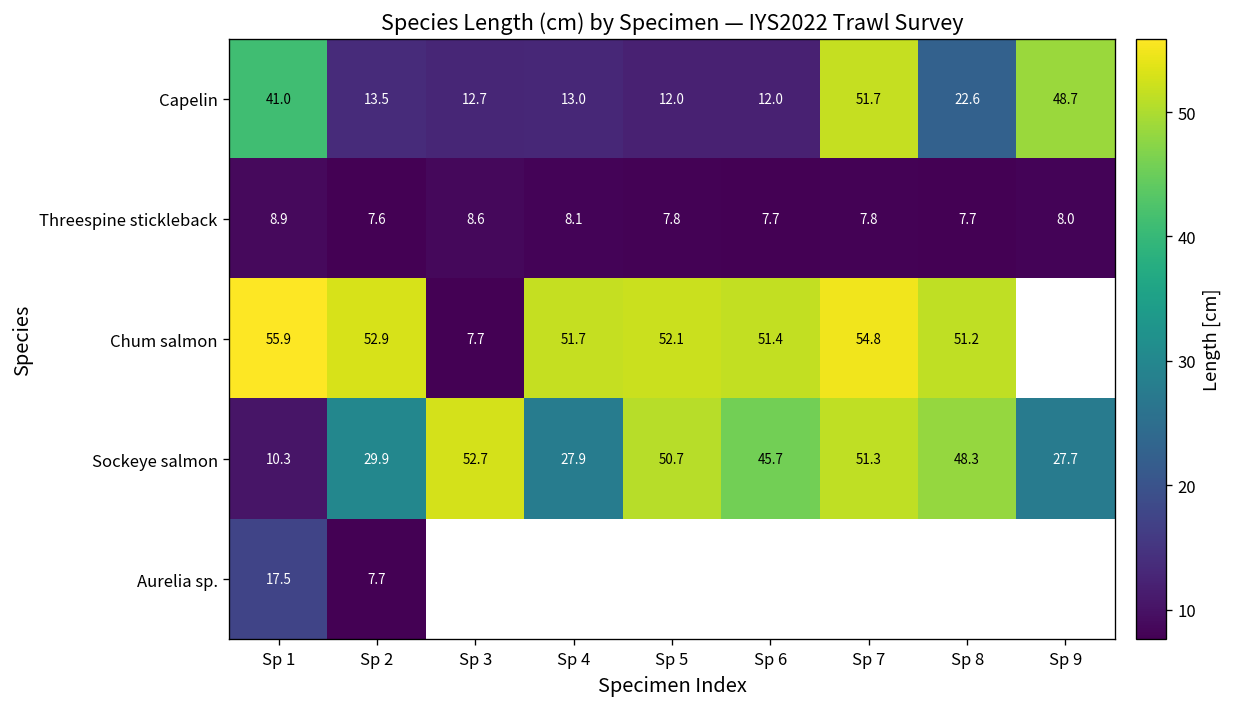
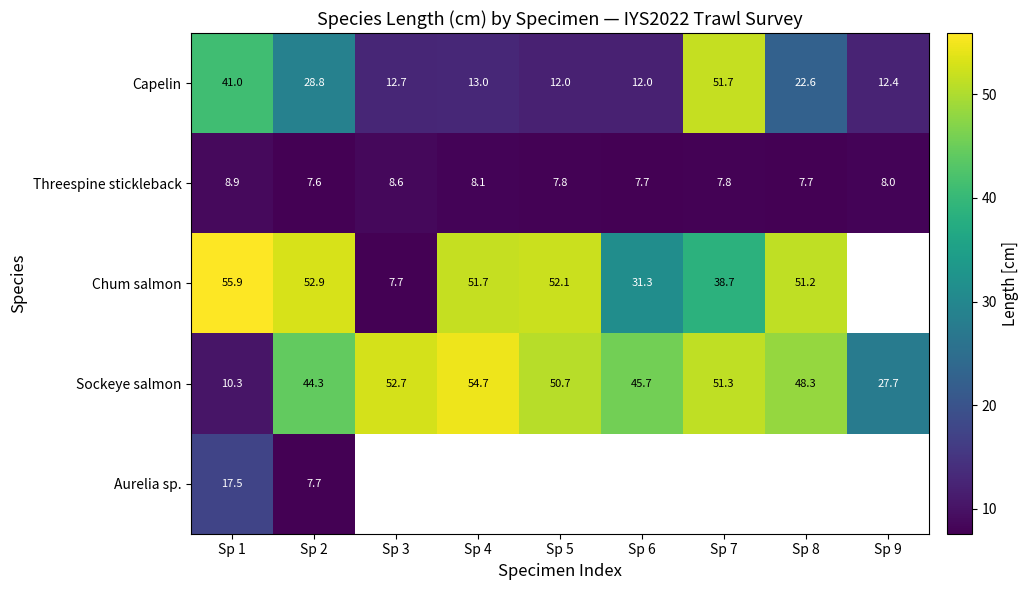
  {
    "Capelin": {
      "Sp 1": 41.0,
-     "Sp 2": 13.5,
+     "Sp 2": 28.8,
      "Sp 3": 12.7,
      "Sp 4": 13.0,
      "Sp 5": 12.0,
      "Sp 6": 12.0,
      "Sp 7": 51.7,
      "Sp 8": 22.6,
-     "Sp 9": 48.7
+     "Sp 9": 12.4
    },
    "Threespine stickleback": {
      "Sp 1": 8.9,
      "Sp 2": 7.6,
      "Sp 3": 8.6,
      "Sp 4": 8.1,
      "Sp 5": 7.8,
      "Sp 6": 7.7,
      "Sp 7": 7.8,
      "Sp 8": 7.7,
      "Sp 9": 8.0
    },
    "Chum salmon": {
      "Sp 1": 55.9,
      "Sp 2": 52.9,
      "Sp 3": 7.7,
      "Sp 4": 51.7,
      "Sp 5": 52.1,
-     "Sp 6": 51.4,
-     "Sp 7": 54.8,
+     "Sp 6": 31.3,
+     "Sp 7": 38.7,
      "Sp 8": 51.2
    },
    "Sockeye salmon": {
      "Sp 1": 10.3,
-     "Sp 2": 29.9,
+     "Sp 2": 44.3,
      "Sp 3": 52.7,
-     "Sp 4": 27.9,
+     "Sp 4": 54.7,
      "Sp 5": 50.7,
      "Sp 6": 45.7,
      "Sp 7": 51.3,
      "Sp 8": 48.3,
      "Sp 9": 27.7
    },
    "Aurelia sp.": {
      "Sp 1": 17.5,
      "Sp 2": 7.7
    }
  }
